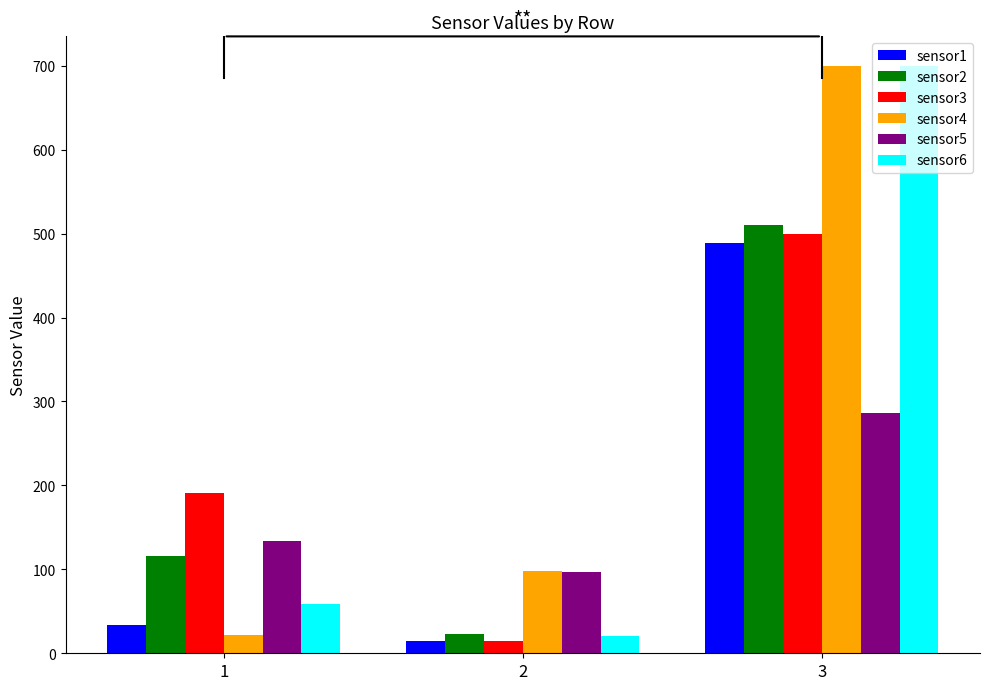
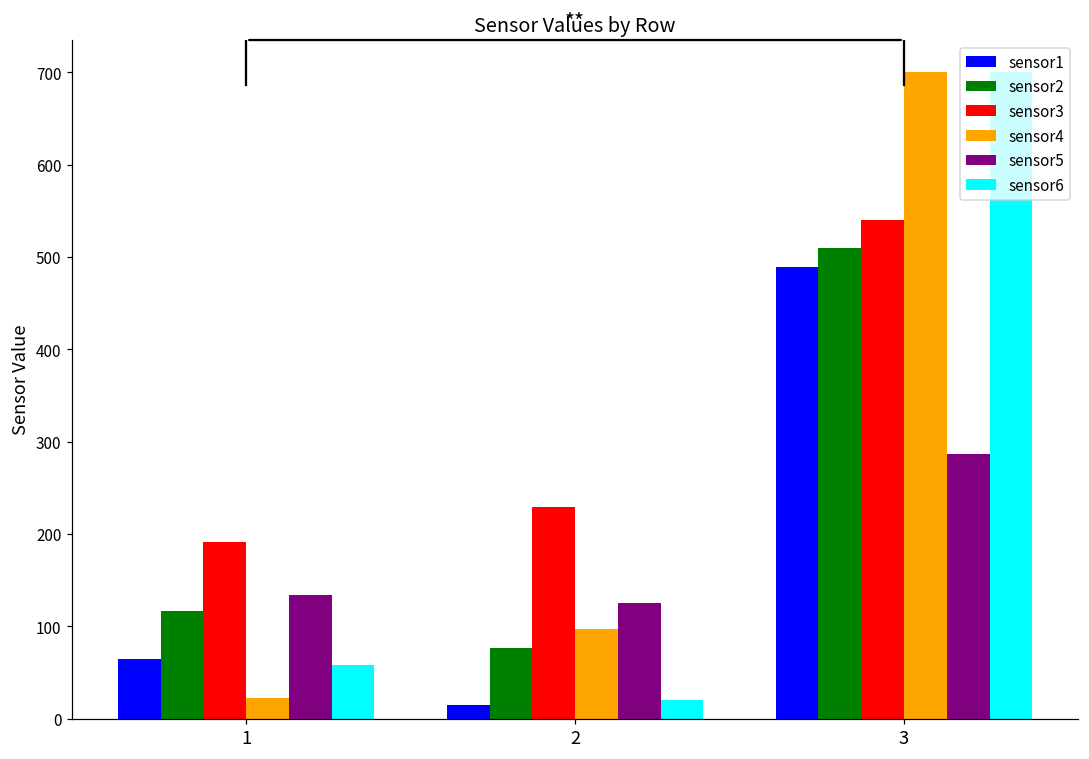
  {
    "sensor1": {
-     "1": 30,
+     "1": 60,
      "2": 10,
      "3": 490
    },
    "sensor2": {
      "1": 120,
-     "2": 20,
+     "2": 80,
      "3": 510
    },
    "sensor3": {
      "1": 190,
-     "2": 10,
-     "3": 500
+     "2": 230,
+     "3": 540
    },
    "sensor4": {
      "1": 20,
      "2": 100,
      "3": 700
    },
    "sensor5": {
      "1": 130,
-     "2": 100,
+     "2": 120,
      "3": 290
    },
    "sensor6": {
      "1": 60,
      "2": 20
    }
  }
